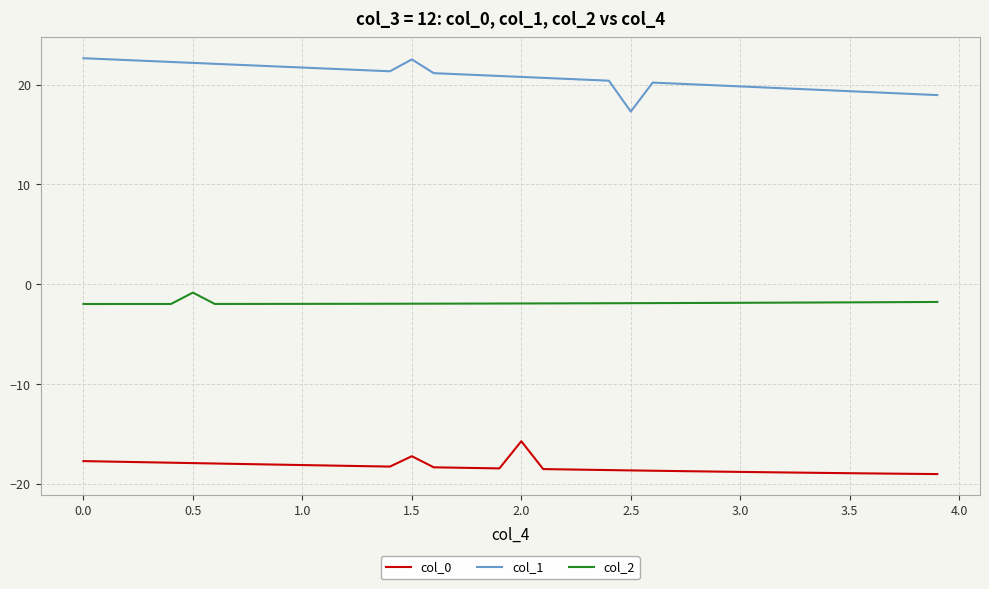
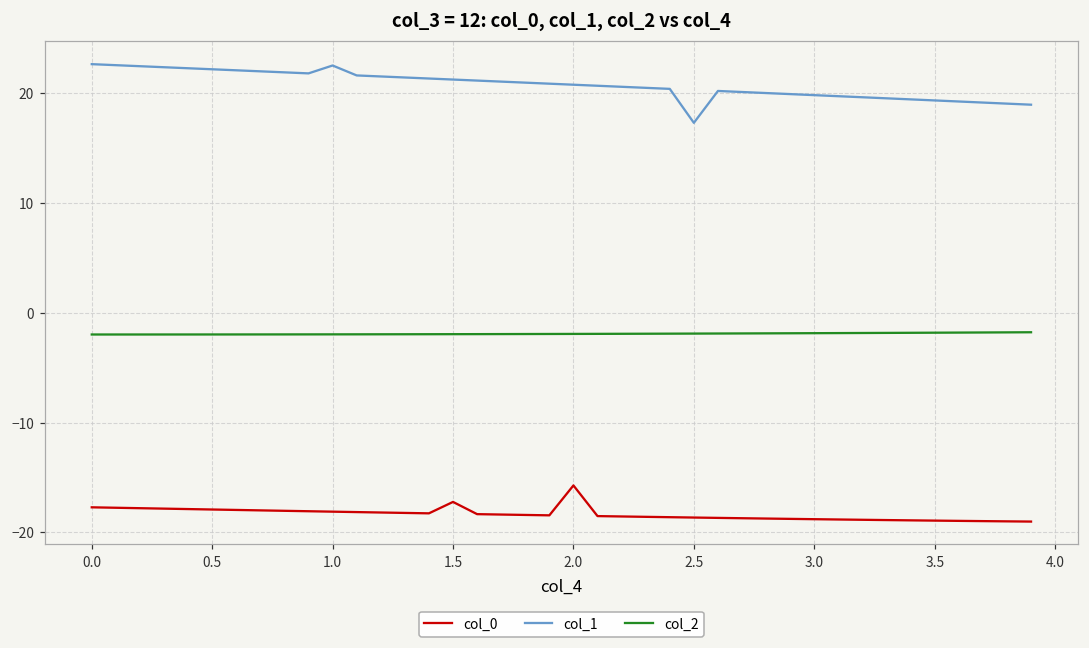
  {
    "col_0": {
      "0.0": -18,
      "0.5": -18,
      "1.0": -18,
      "1.5": -17,
      "2.0": -16,
      "2.5": -19,
      "3.0": -19,
      "3.5": -19
    },
    "col_1": {
      "0.0": 23,
      "0.5": 22,
-     "1.0": 22,
-     "1.5": 23,
+     "1.0": 23,
+     "1.5": 21,
      "2.0": 21,
      "2.5": 17,
      "3.0": 20,
      "3.5": 19
    },
    "col_2": {
      "0.0": -2,
-     "0.5": -1,
+     "0.5": -2,
      "1.0": -2,
      "1.5": -2,
      "2.0": -2,
      "2.5": -2,
      "3.0": -2,
      "3.5": -2
    }
  }
